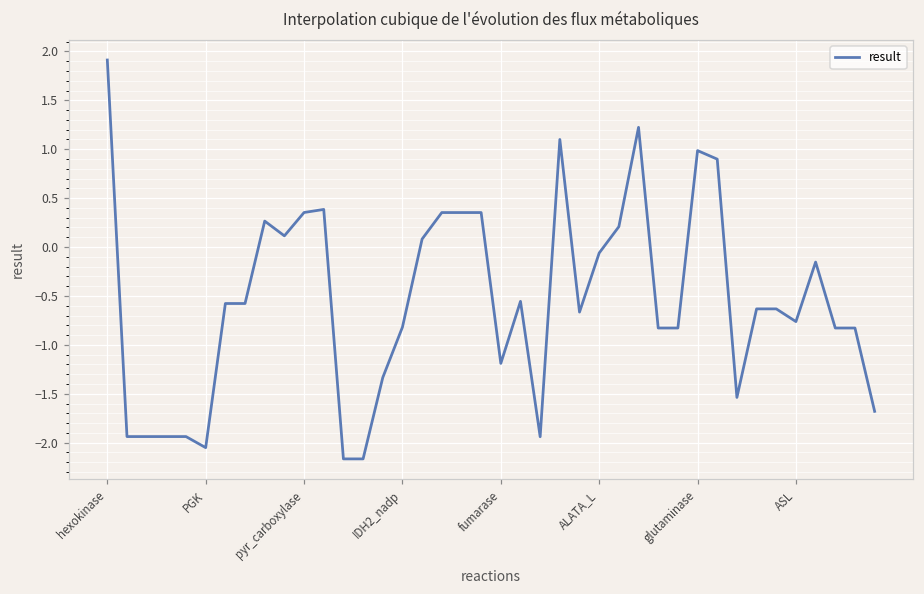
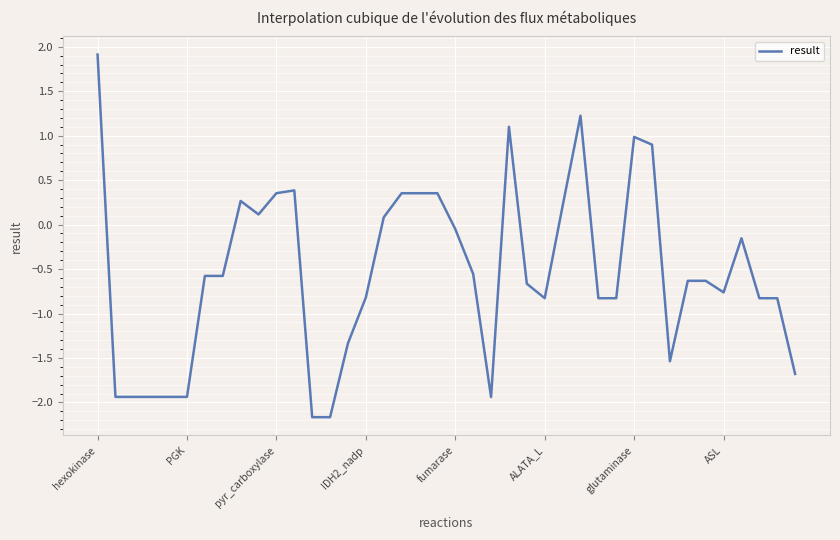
  {
    "hexokinase": 1.9,
-   "PGK": -2.1,
+   "PGK": -1.9,
    "pyr_carboxylase": 0.4,
    "IDH2_nadp": -0.8,
-   "fumarase": -1.2,
-   "ALATA_L": -0.1,
+   "fumarase": -0.1,
+   "ALATA_L": -0.8,
    "glutaminase": 1.0,
    "ASL": -0.8
  }
